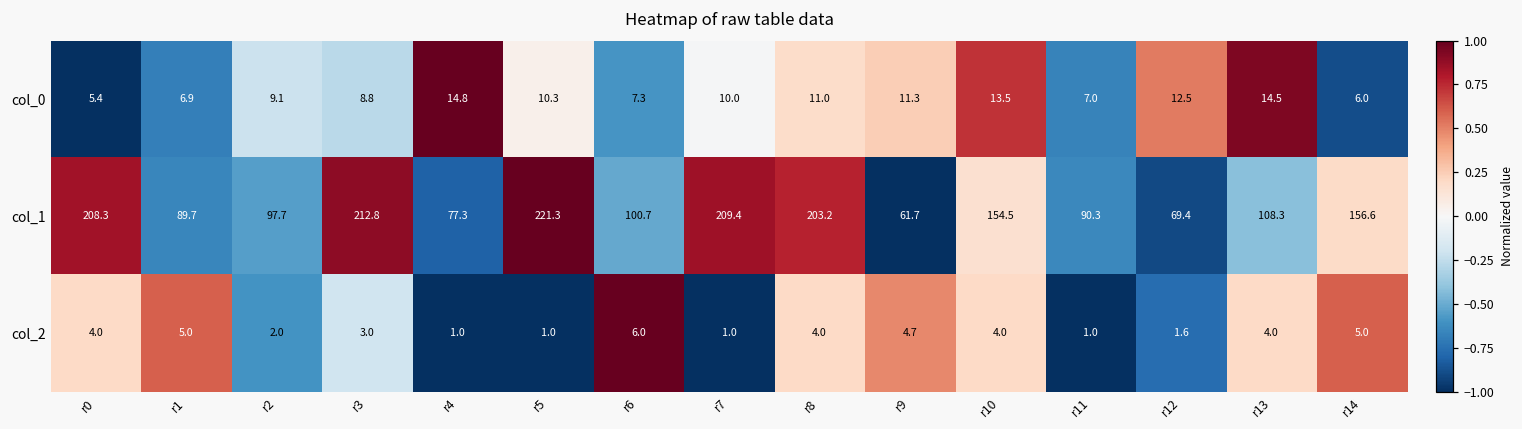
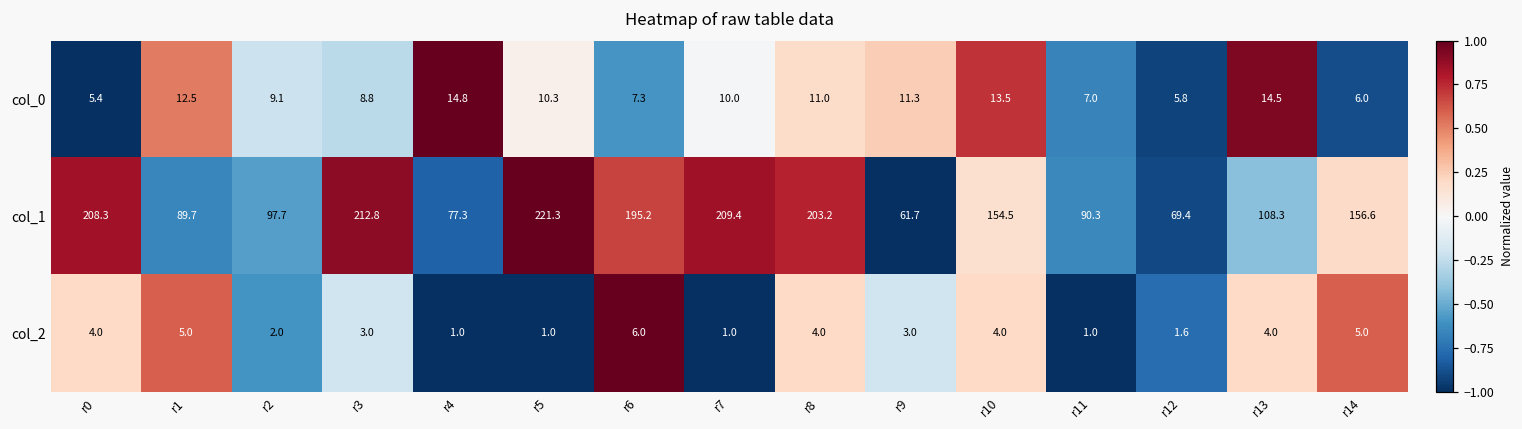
  {
    "col_0": {
      "r0": 5.4,
-     "r1": 6.9,
+     "r1": 12.5,
      "r2": 9.1,
      "r3": 8.8,
      "r4": 14.8,
      "r5": 10.3,
      "r6": 7.3,
      "r7": 10.0,
      "r8": 11.0,
      "r9": 11.3,
      "r10": 13.5,
      "r11": 7.0,
-     "r12": 12.5,
+     "r12": 5.8,
      "r13": 14.5,
      "r14": 6.0
    },
    "col_1": {
      "r0": 208.3,
      "r1": 89.7,
      "r2": 97.7,
      "r3": 212.8,
      "r4": 77.3,
      "r5": 221.3,
-     "r6": 100.7,
+     "r6": 195.2,
      "r7": 209.4,
      "r8": 203.2,
      "r9": 61.7,
      "r10": 154.5,
      "r11": 90.3,
      "r12": 69.4,
      "r13": 108.3,
      "r14": 156.6
    },
    "col_2": {
      "r0": 4.0,
      "r1": 5.0,
      "r2": 2.0,
      "r3": 3.0,
      "r4": 1.0,
      "r5": 1.0,
      "r6": 6.0,
      "r7": 1.0,
      "r8": 4.0,
-     "r9": 4.7,
+     "r9": 3.0,
      "r10": 4.0,
      "r11": 1.0,
      "r12": 1.6,
      "r13": 4.0,
      "r14": 5.0
    }
  }
